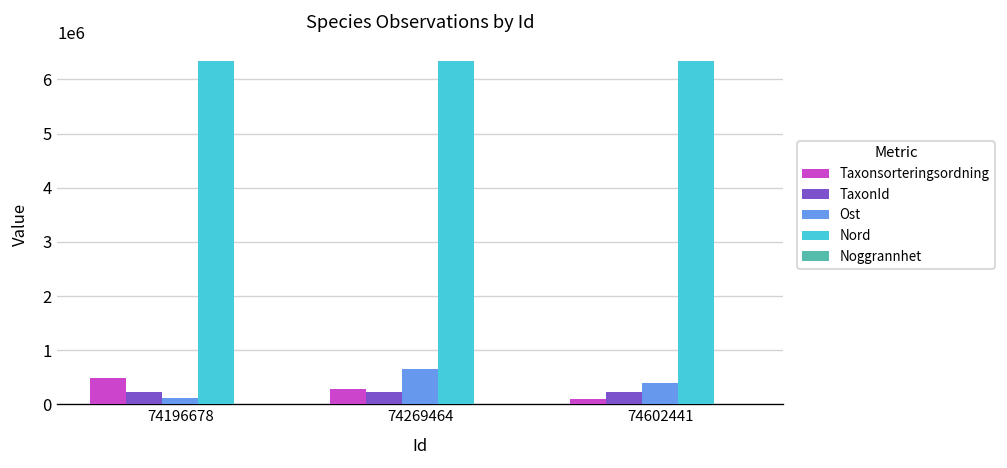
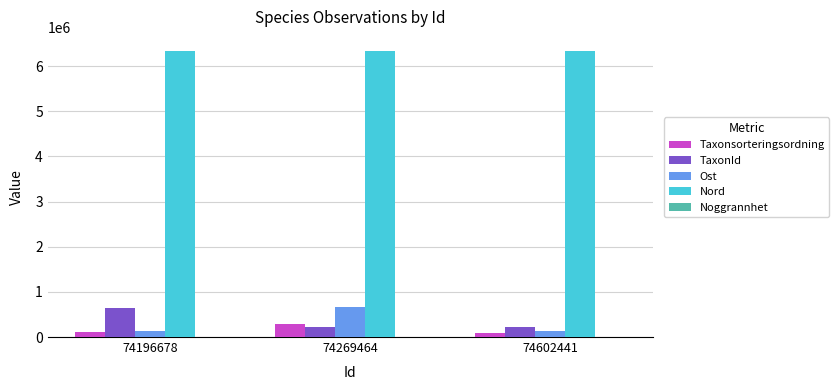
  {
    "Taxonsorteringsordning": {
-     "74196678": 500000,
+     "74196678": 100000,
      "74269464": 300000,
      "74602441": 100000
    },
    "TaxonId": {
-     "74196678": 200000,
+     "74196678": 600000,
      "74269464": 200000,
      "74602441": 200000
    },
    "Ost": {
      "74196678": 100000,
      "74269464": 700000,
-     "74602441": 400000
+     "74602441": 100000
    }
  }
